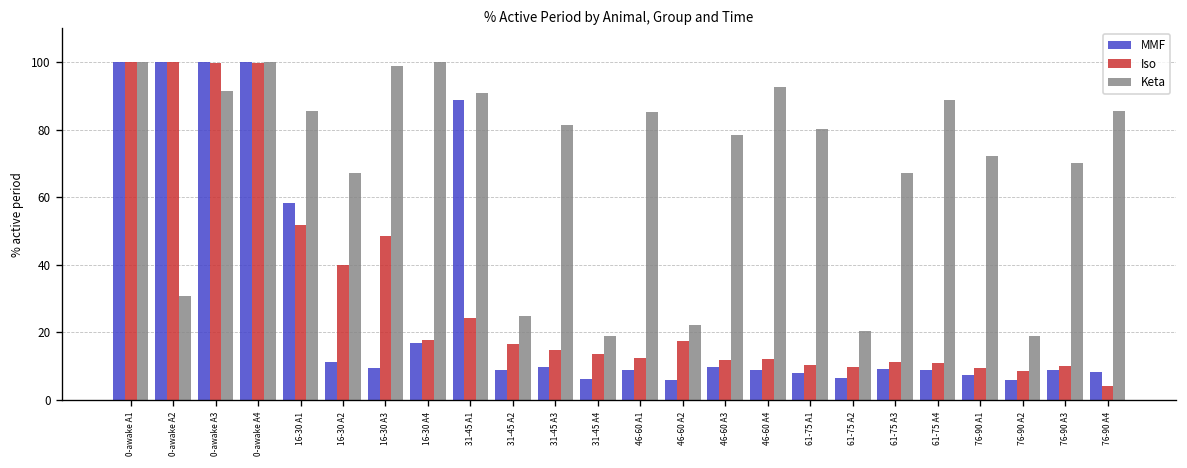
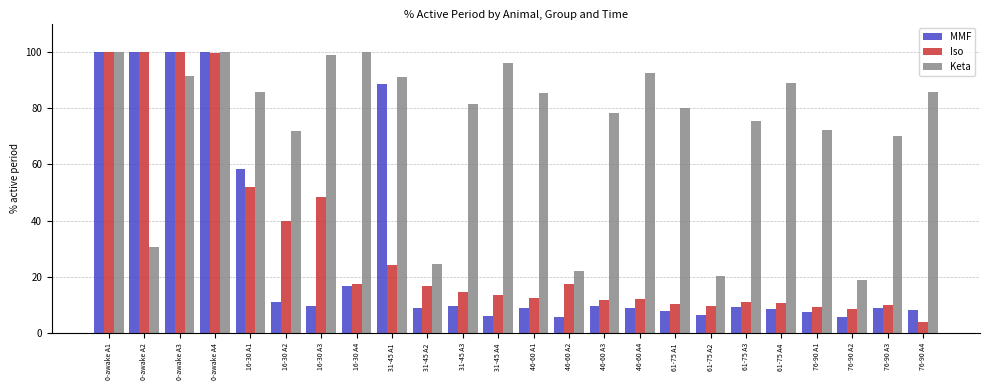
  {
    "MMF": {
      "0-awake A1": 100,
      "0-awake A2": 100,
      "0-awake A3": 100,
      "0-awake A4": 100,
      "16-30 A1": 58,
      "16-30 A2": 11,
      "16-30 A3": 10,
      "16-30 A4": 17,
      "31-45 A1": 89,
      "31-45 A2": 9,
      "31-45 A3": 10,
      "31-45 A4": 6,
      "46-60 A1": 9,
      "46-60 A2": 6,
      "46-60 A3": 10,
      "46-60 A4": 9,
      "61-75 A1": 8,
      "61-75 A2": 7,
      "61-75 A3": 9,
      "61-75 A4": 9,
      "76-90 A1": 8,
      "76-90 A2": 6,
      "76-90 A3": 9,
      "76-90 A4": 8
    },
    "Iso": {
      "0-awake A1": 100,
      "0-awake A2": 100,
      "0-awake A3": 100,
      "0-awake A4": 100,
      "16-30 A1": 52,
      "16-30 A2": 40,
      "16-30 A3": 48,
      "16-30 A4": 18,
      "31-45 A1": 24,
      "31-45 A2": 17,
      "31-45 A3": 15,
      "31-45 A4": 14,
      "46-60 A1": 13,
      "46-60 A2": 18,
      "46-60 A3": 12,
      "46-60 A4": 12,
      "61-75 A1": 11,
      "61-75 A2": 10,
      "61-75 A3": 11,
      "61-75 A4": 11,
      "76-90 A1": 10,
      "76-90 A2": 9,
      "76-90 A3": 10,
      "76-90 A4": 4
    },
    "Keta": {
      "0-awake A1": 100,
      "0-awake A2": 31,
      "0-awake A3": 91,
      "0-awake A4": 100,
      "16-30 A1": 86,
-     "16-30 A2": 67,
+     "16-30 A2": 72,
      "16-30 A3": 99,
      "16-30 A4": 100,
      "31-45 A1": 91,
      "31-45 A2": 25,
      "31-45 A3": 82,
-     "31-45 A4": 19,
+     "31-45 A4": 96,
      "46-60 A1": 85,
      "46-60 A2": 22,
      "46-60 A3": 78,
      "46-60 A4": 93,
      "61-75 A1": 80,
      "61-75 A2": 21,
-     "61-75 A3": 67,
+     "61-75 A3": 75,
      "61-75 A4": 89,
      "76-90 A1": 72,
      "76-90 A2": 19,
      "76-90 A3": 70,
      "76-90 A4": 86
    }
  }
